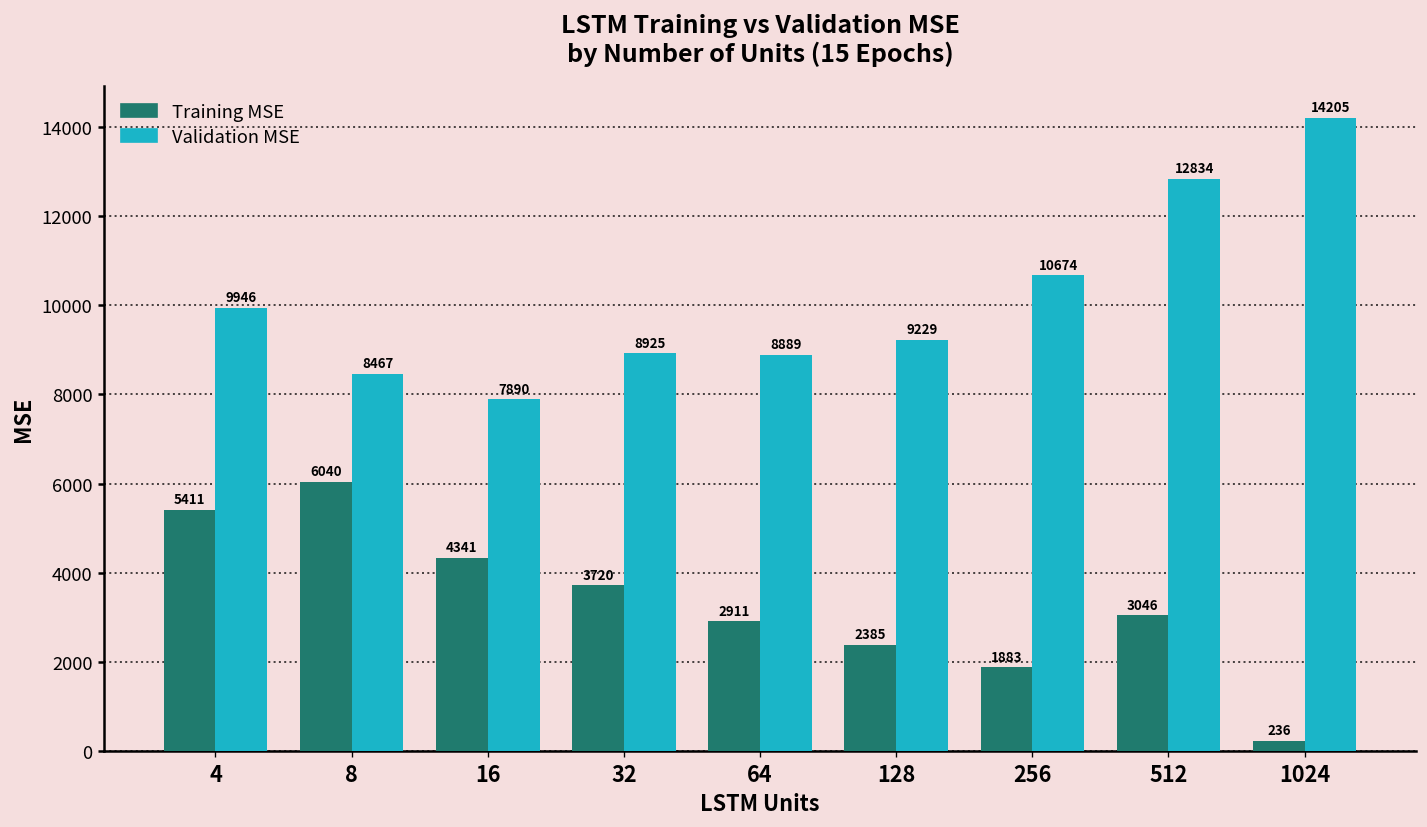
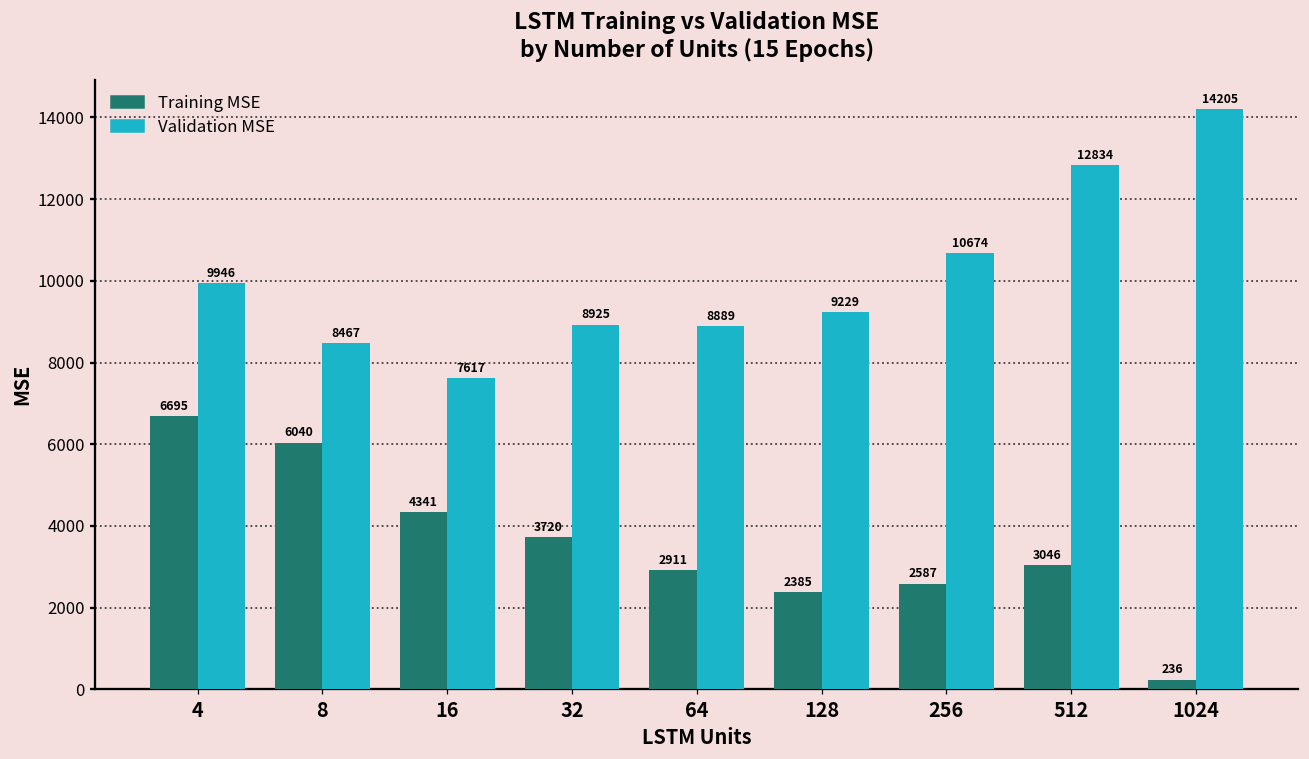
  {
    "Training MSE": {
-     "4": 5411,
+     "4": 6695,
      "8": 6040,
      "16": 4341,
      "32": 3720,
      "64": 2911,
      "128": 2385,
-     "256": 1883,
+     "256": 2587,
      "512": 3046,
      "1024": 236
    },
    "Validation MSE": {
      "4": 9946,
      "8": 8467,
-     "16": 7890,
+     "16": 7617,
      "32": 8925,
      "64": 8889,
      "128": 9229,
      "256": 10674,
      "512": 12834,
      "1024": 14205
    }
  }
